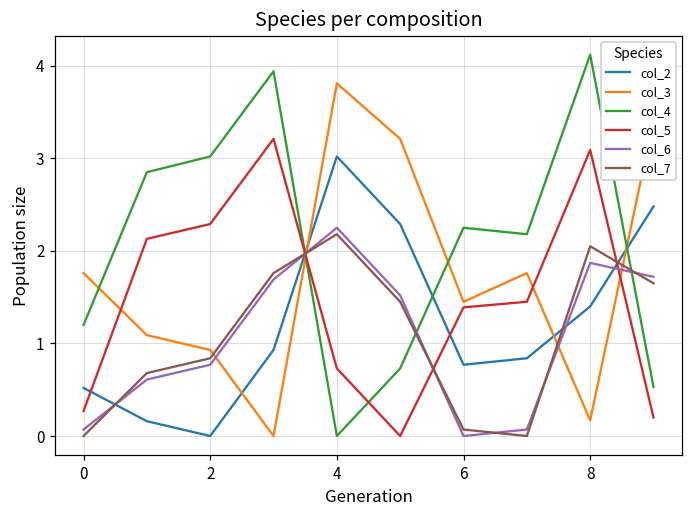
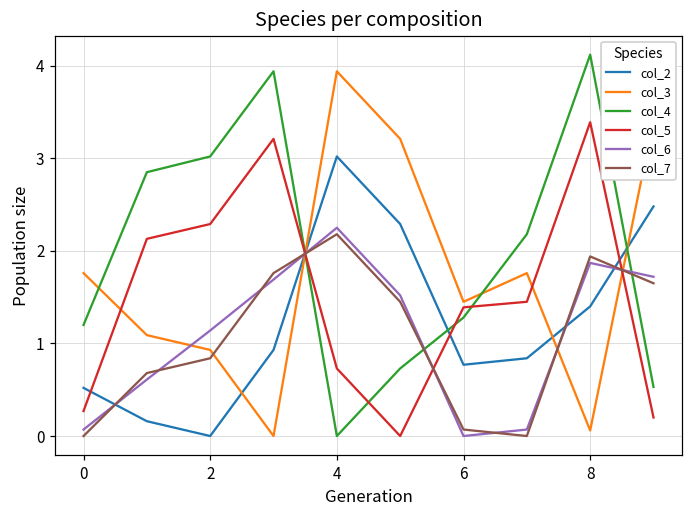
  {
    "col_2": {
      "0": 0.5,
      "2": 0.0,
      "4": 3.0,
      "6": 0.8,
      "8": 1.4
    },
    "col_3": {
      "0": 1.8,
      "2": 0.9,
-     "4": 3.8,
+     "4": 3.9,
      "6": 1.5,
-     "8": 0.2
+     "8": 0.1
    },
    "col_4": {
      "0": 1.2,
      "2": 3.0,
      "4": 0.0,
-     "6": 2.3,
+     "6": 1.3,
      "8": 4.1
    },
    "col_5": {
      "0": 0.3,
      "2": 2.3,
      "4": 0.7,
      "6": 1.4,
-     "8": 3.1
+     "8": 3.4
    },
    "col_6": {
      "0": 0.1,
-     "2": 0.8,
+     "2": 1.1,
      "4": 2.3,
      "6": 0.0,
      "8": 1.9
    },
    "col_7": {
      "0": 0.0,
      "2": 0.8,
      "4": 2.2,
      "6": 0.1,
-     "8": 2.1
+     "8": 1.9
    }
  }
